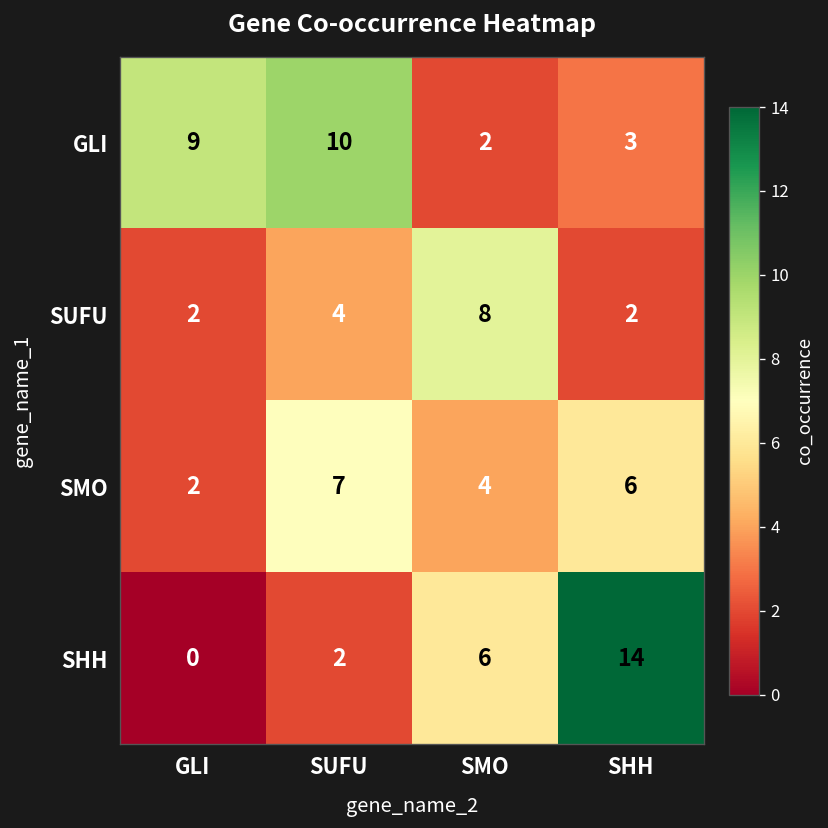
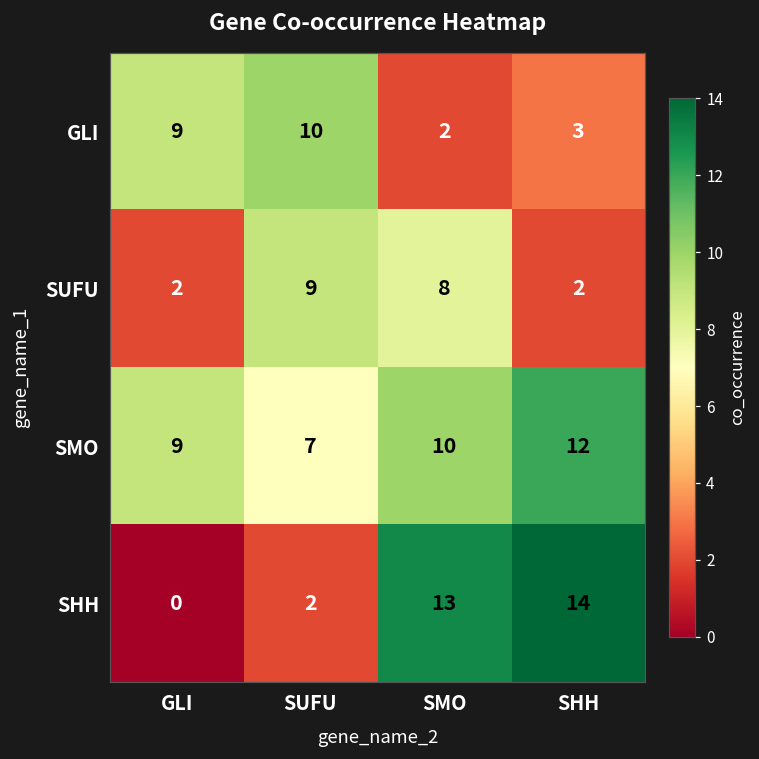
  {
    "GLI": {
      "GLI": 9,
      "SUFU": 10,
      "SMO": 2,
      "SHH": 3
    },
    "SUFU": {
      "GLI": 2,
-     "SUFU": 4,
+     "SUFU": 9,
      "SMO": 8,
      "SHH": 2
    },
    "SMO": {
-     "GLI": 2,
+     "GLI": 9,
      "SUFU": 7,
-     "SMO": 4,
-     "SHH": 6
+     "SMO": 10,
+     "SHH": 12
    },
    "SHH": {
      "GLI": 0,
      "SUFU": 2,
-     "SMO": 6,
+     "SMO": 13,
      "SHH": 14
    }
  }
